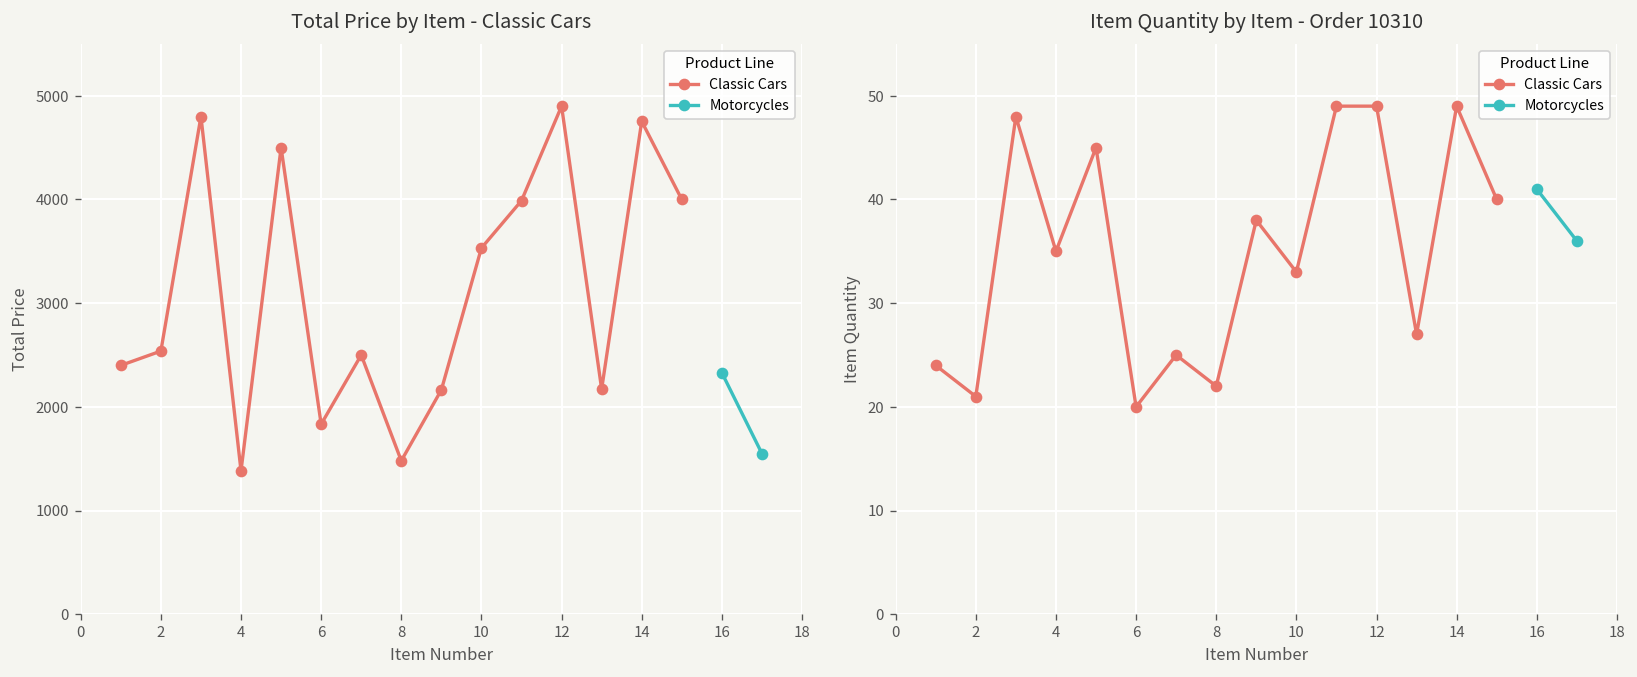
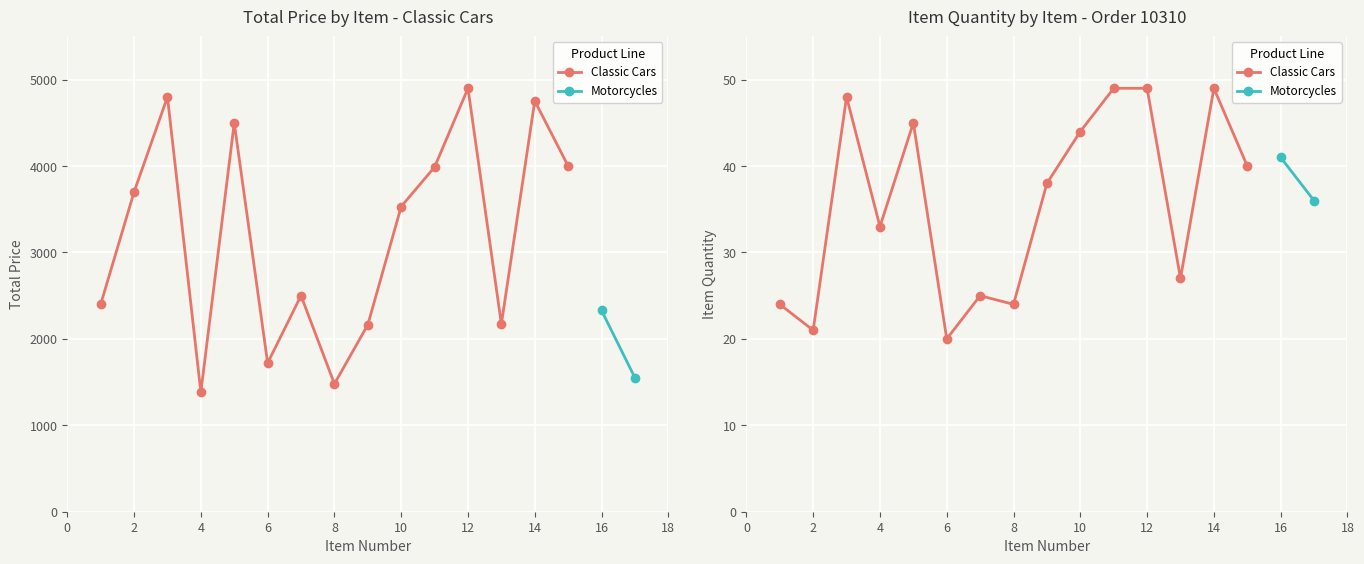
  {
    "Total Price by Item - Classic Cars": {
      "Classic Cars": {
-       "2": 2500,
+       "2": 3700,
        "4": 1400,
-       "6": 1800,
+       "6": 1700,
        "8": 1500,
        "10": 3500,
        "12": 4900,
        "14": 4800
      },
      "Motorcycles": {
        "16": 2300
      }
    },
    "Item Quantity by Item - Order 10310": {
      "Classic Cars": {
        "2": 21,
-       "4": 35,
+       "4": 33,
        "6": 20,
-       "8": 22,
-       "10": 33,
+       "8": 24,
+       "10": 44,
        "12": 49,
        "14": 49
      },
      "Motorcycles": {
        "16": 41
      }
    }
  }
